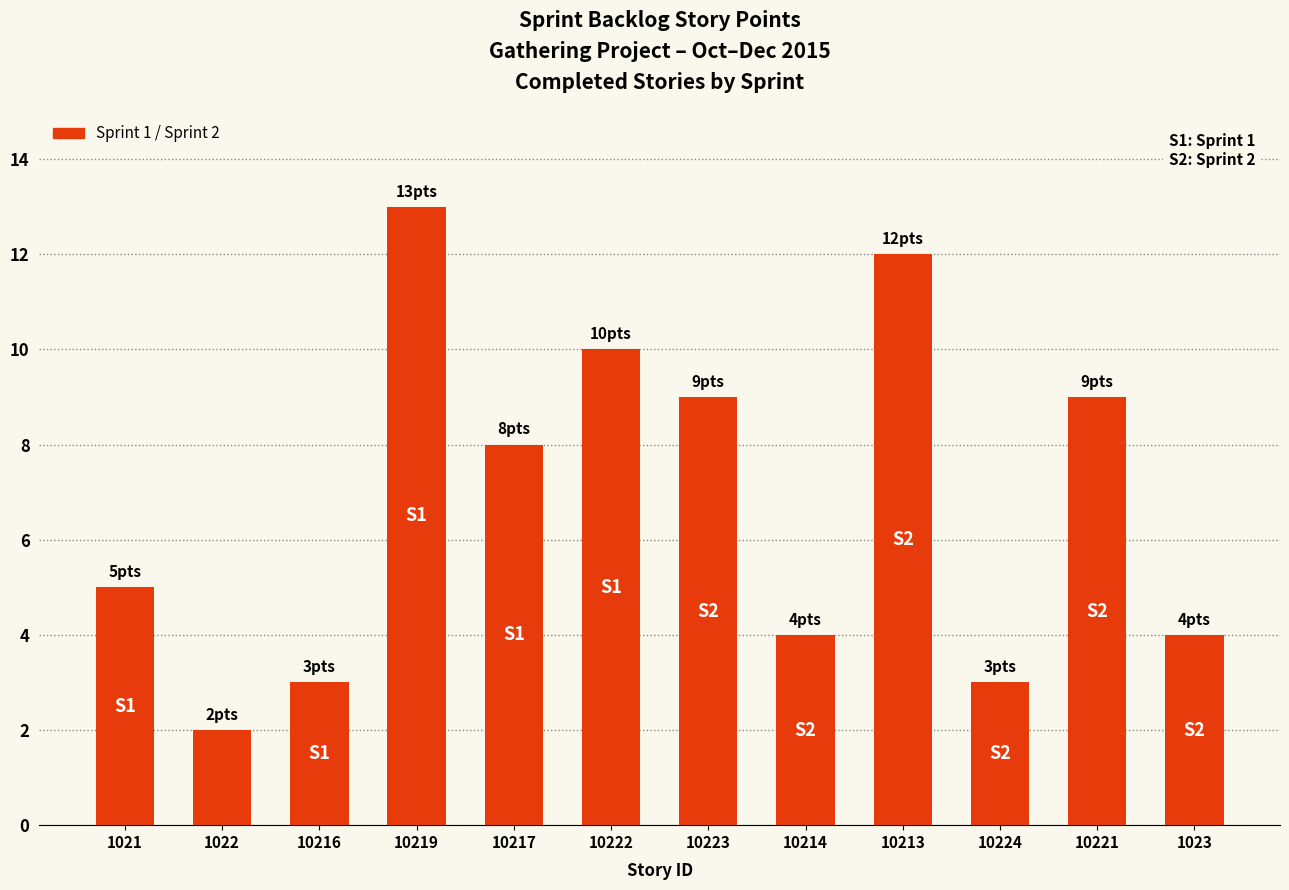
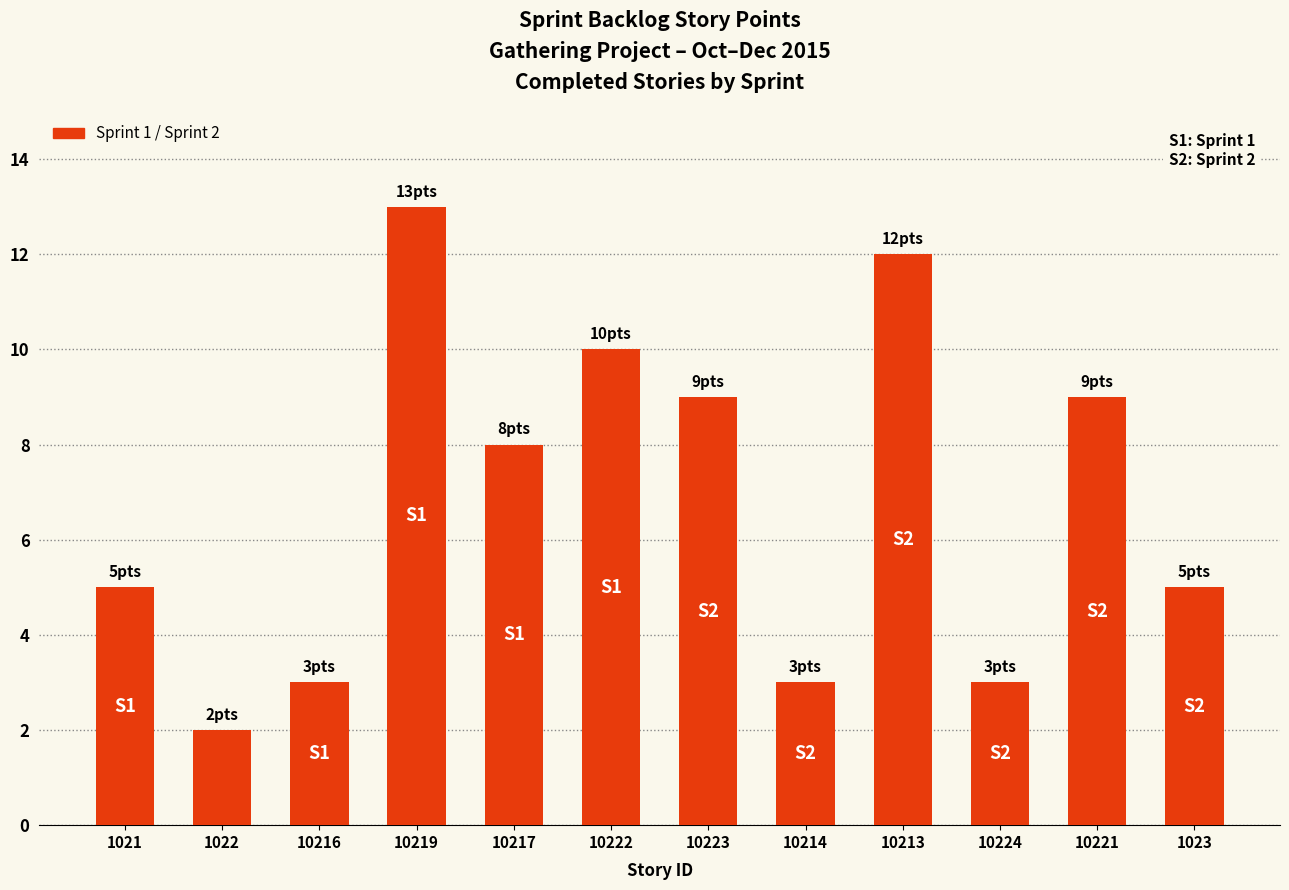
  {
    "1021": 5,
    "1022": 2,
    "10216": 3,
    "10219": 13,
    "10217": 8,
    "10222": 10,
    "10223": 9,
-   "10214": 4,
+   "10214": 3,
    "10213": 12,
    "10224": 3,
    "10221": 9,
-   "1023": 4
+   "1023": 5
  }
